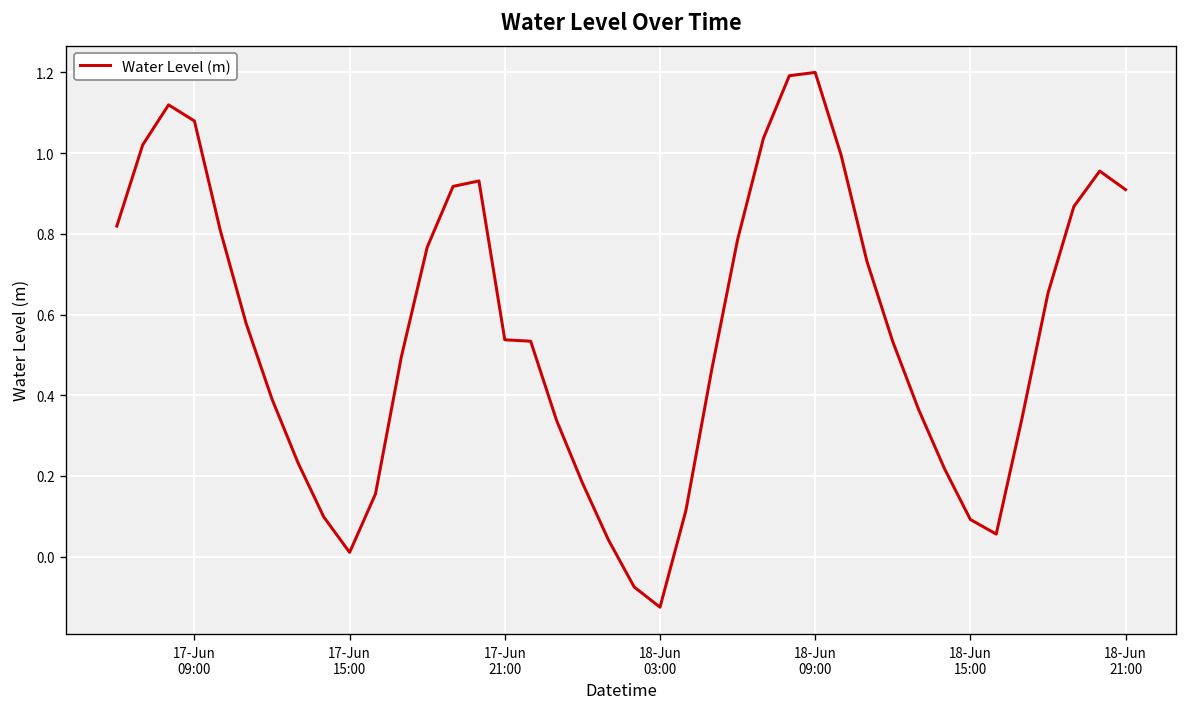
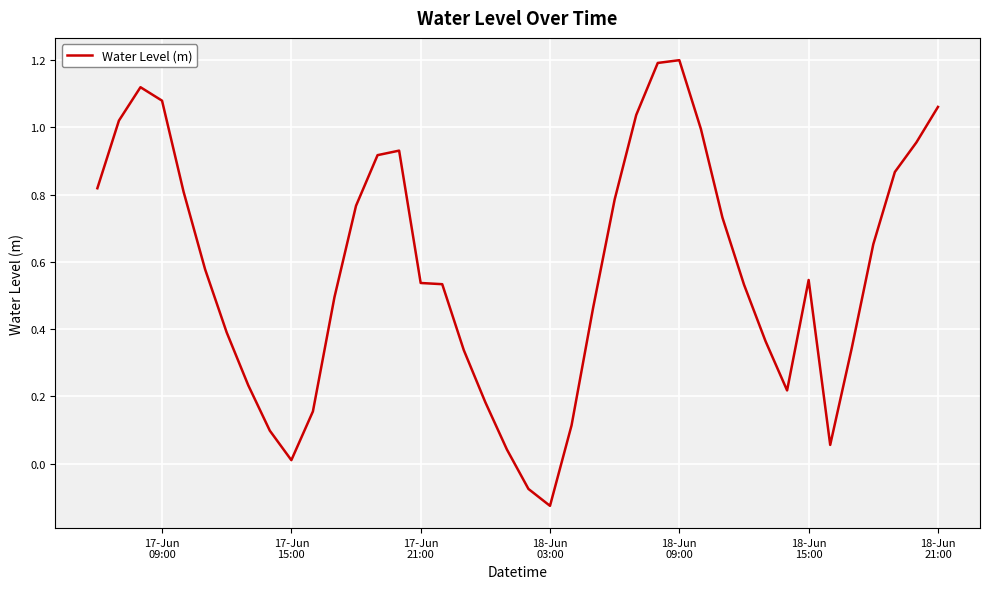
  {
    "17-Jun 09:00": 1.08,
    "17-Jun 15:00": 0.01,
    "17-Jun 21:00": 0.54,
    "18-Jun 03:00": -0.13,
    "18-Jun 09:00": 1.20,
-   "18-Jun 15:00": 0.09,
-   "18-Jun 21:00": 0.91
+   "18-Jun 15:00": 0.55,
+   "18-Jun 21:00": 1.06
  }
